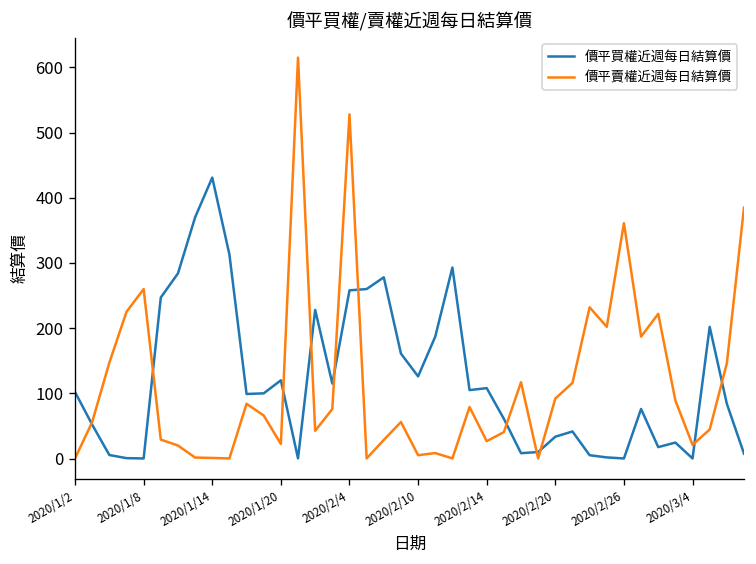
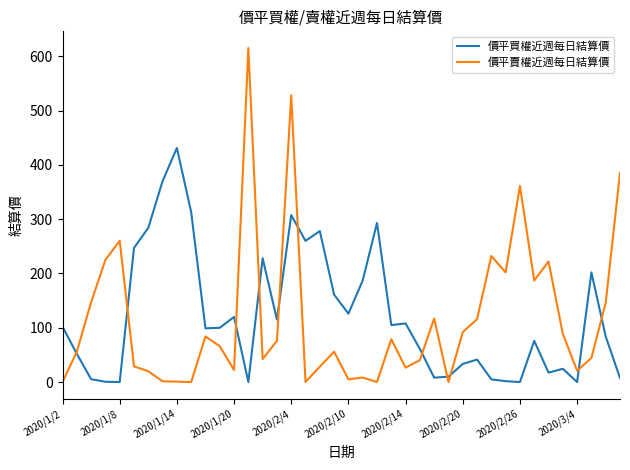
  {
    "價平買權近週每日結算價": {
      "2020/1/2": 100,
      "2020/1/8": 0,
      "2020/1/14": 430,
      "2020/1/20": 120,
-     "2020/2/4": 260,
+     "2020/2/4": 310,
      "2020/2/10": 130,
      "2020/2/14": 110,
      "2020/2/20": 30,
      "2020/2/26": 0,
      "2020/3/4": 0
    },
    "價平賣權近週每日結算價": {
      "2020/1/2": 0,
      "2020/1/8": 260,
      "2020/1/14": 0,
      "2020/1/20": 20,
      "2020/2/4": 530,
      "2020/2/10": 10,
      "2020/2/14": 30,
      "2020/2/20": 90,
      "2020/2/26": 360,
      "2020/3/4": 20
    }
  }
